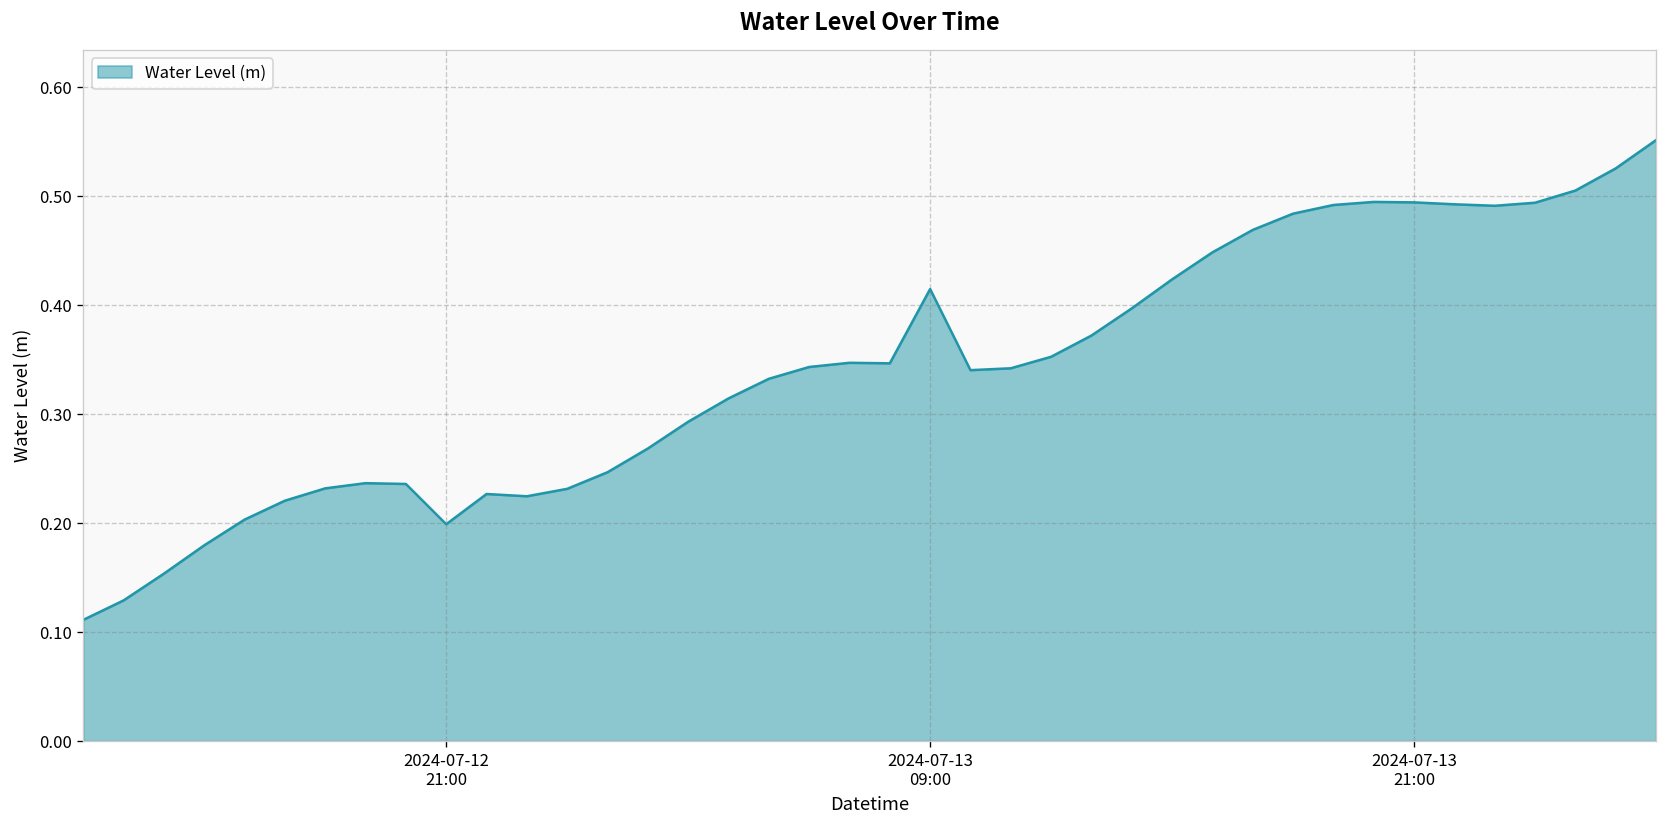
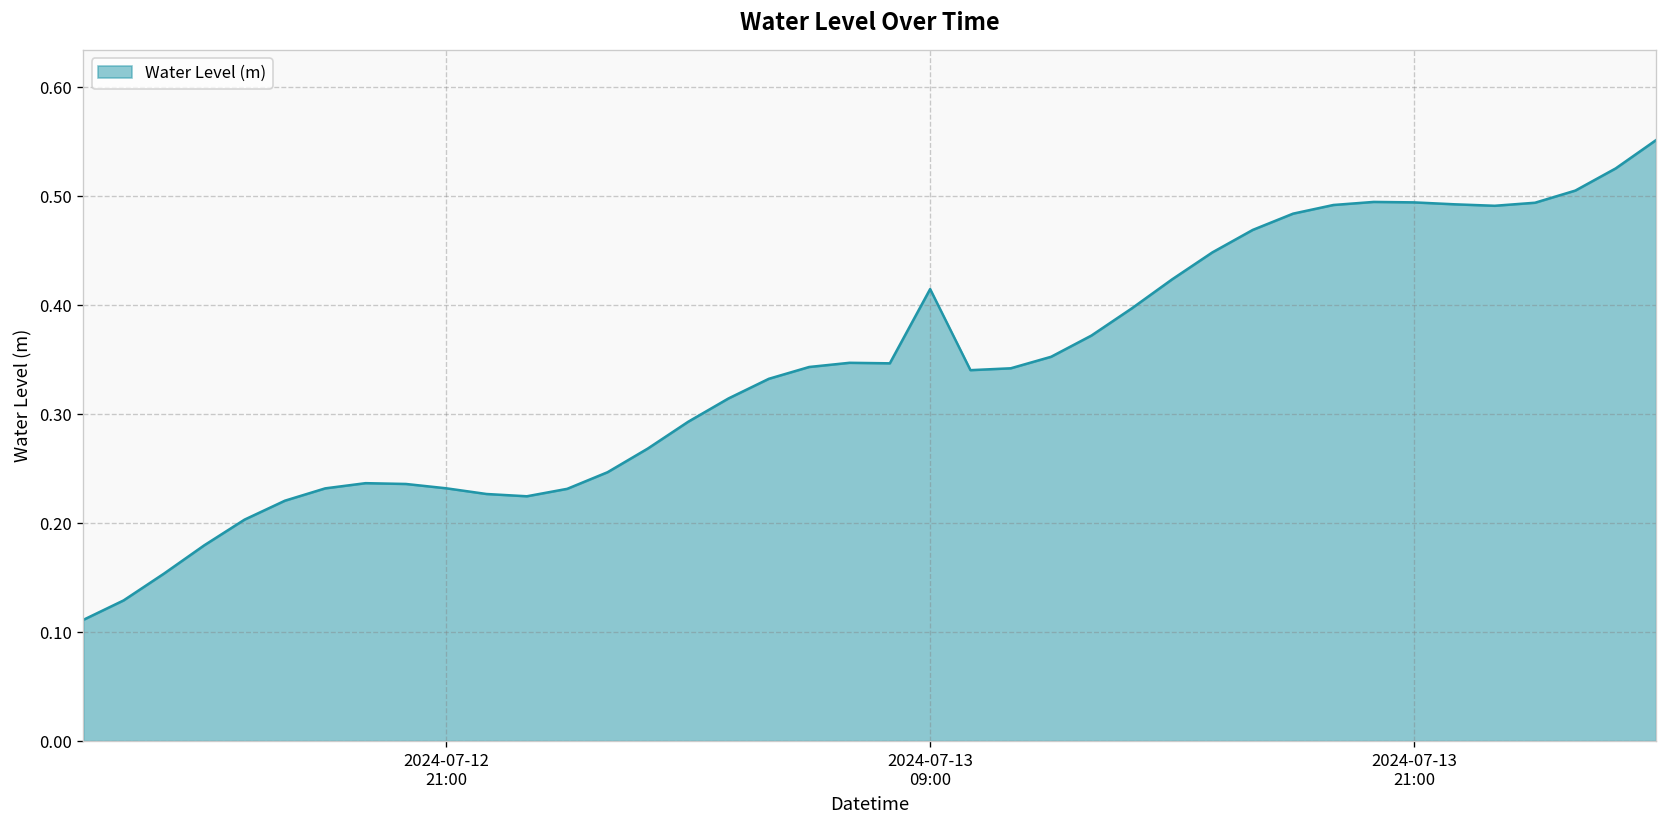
  {
-   "2024-07-12 21:00": 0.20,
+   "2024-07-12 21:00": 0.23,
    "2024-07-13 09:00": 0.41,
    "2024-07-13 21:00": 0.49
  }
